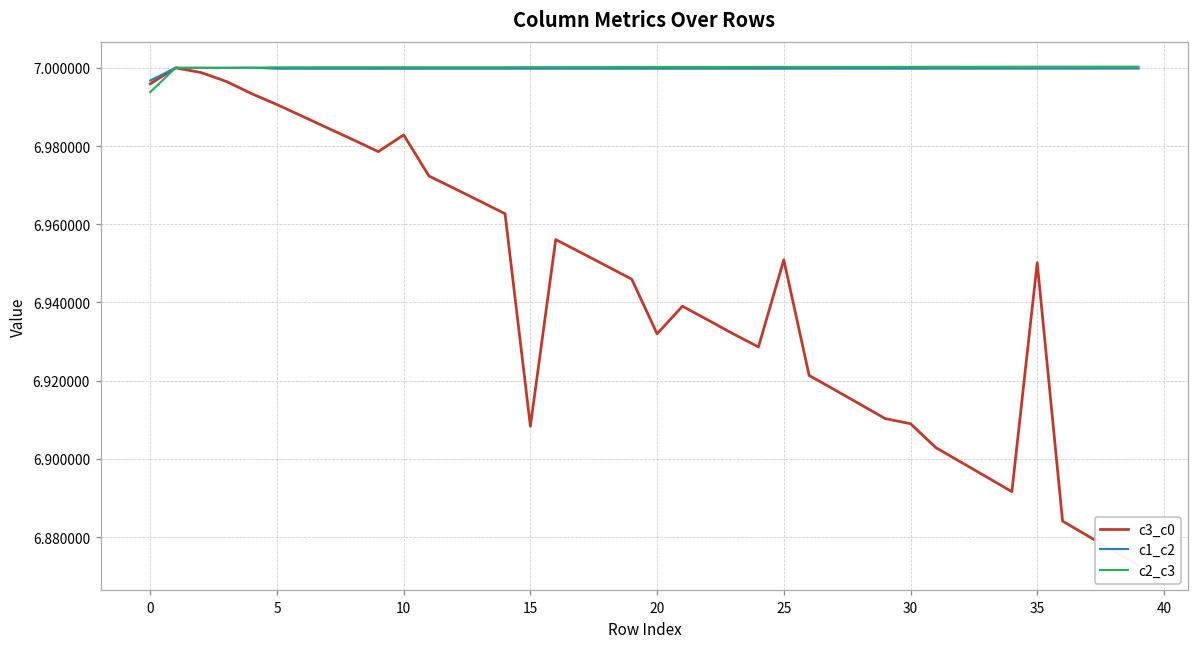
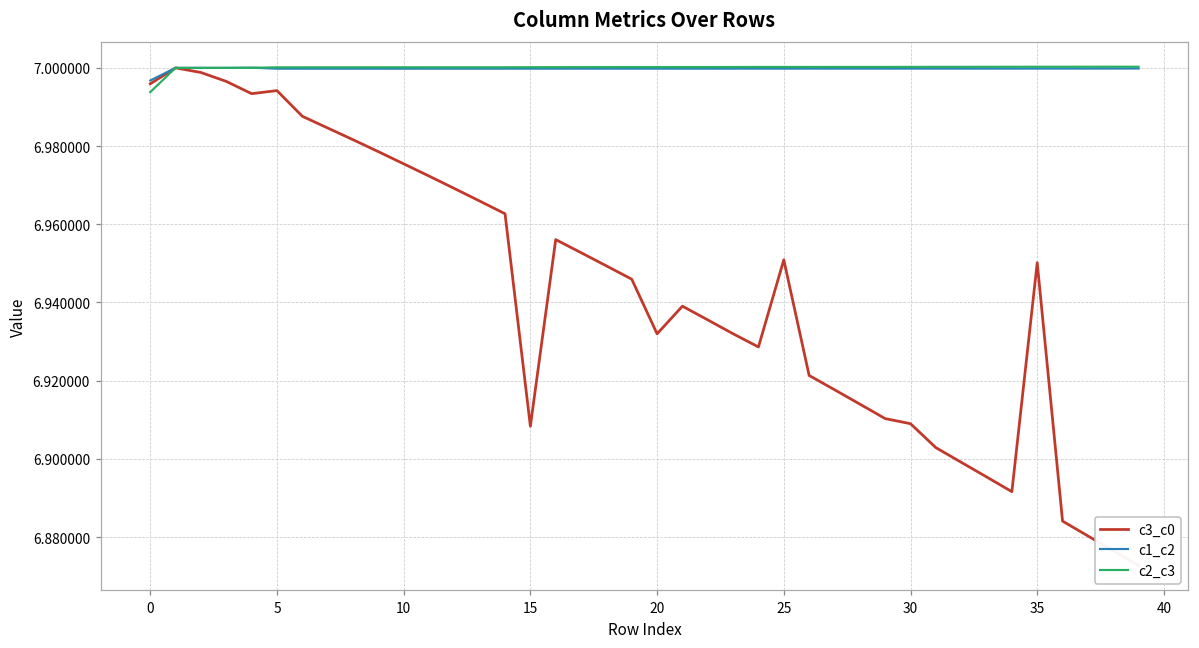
  {
    "c3_c0": {
      "0": 6.996,
-     "5": 6.991,
-     "10": 6.983,
+     "5": 6.994,
+     "10": 6.975,
      "15": 6.908,
      "20": 6.932,
      "25": 6.951,
      "30": 6.909,
      "35": 6.950
    },
    "c1_c2": {
      "0": 6.997
    },
    "c2_c3": {
      "0": 6.994
    }
  }
